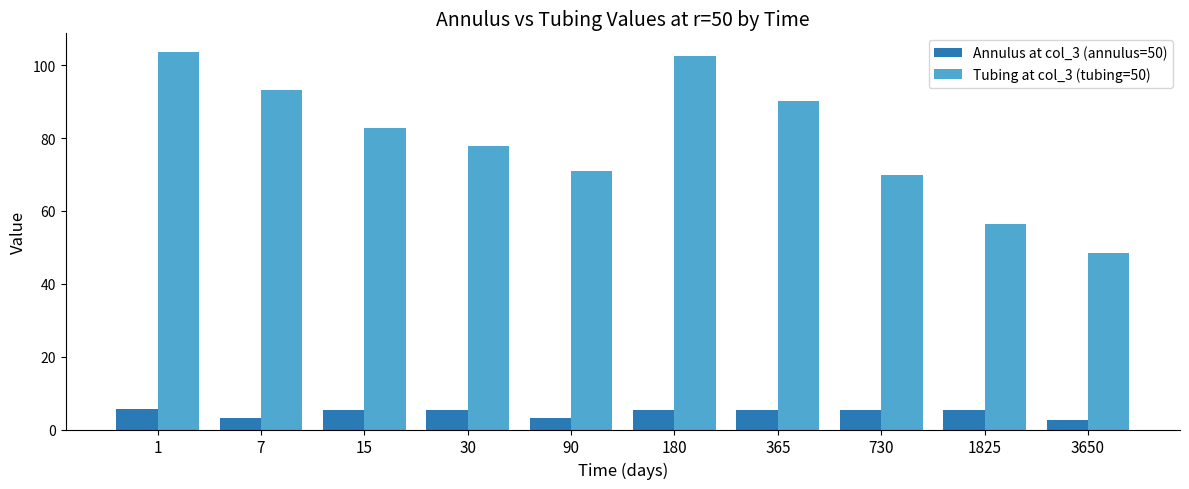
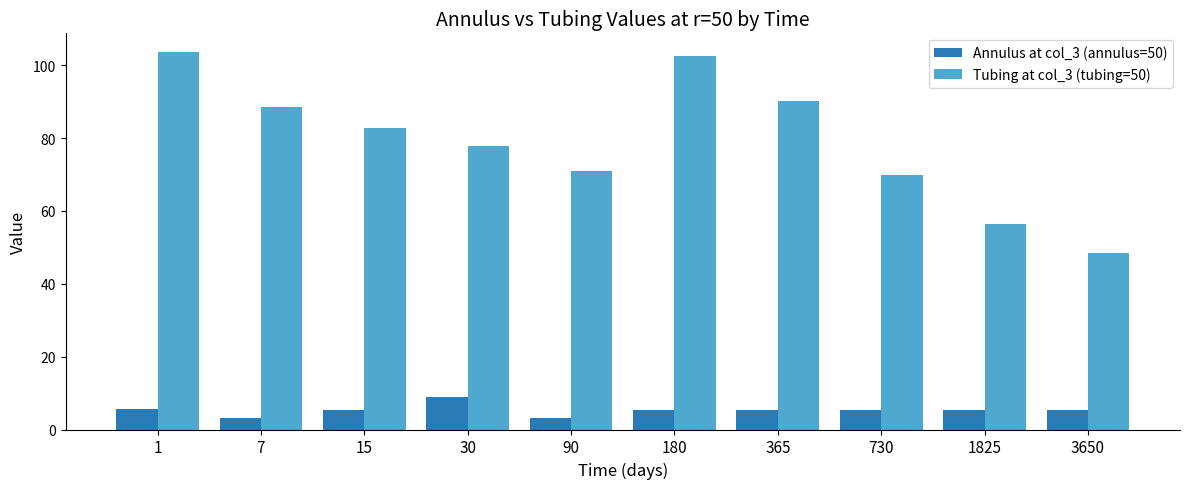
  {
    "Annulus at col_3 (annulus=50)": {
      "1": 6,
      "7": 3,
      "15": 5,
-     "30": 5,
+     "30": 9,
      "90": 3,
      "180": 5,
      "365": 5,
      "730": 5,
      "1825": 5,
-     "3650": 3
+     "3650": 5
    },
    "Tubing at col_3 (tubing=50)": {
      "1": 104,
-     "7": 93,
+     "7": 89,
      "15": 83,
      "30": 78,
      "90": 71,
      "180": 102,
      "365": 90,
      "730": 70,
      "1825": 56,
      "3650": 48
    }
  }
